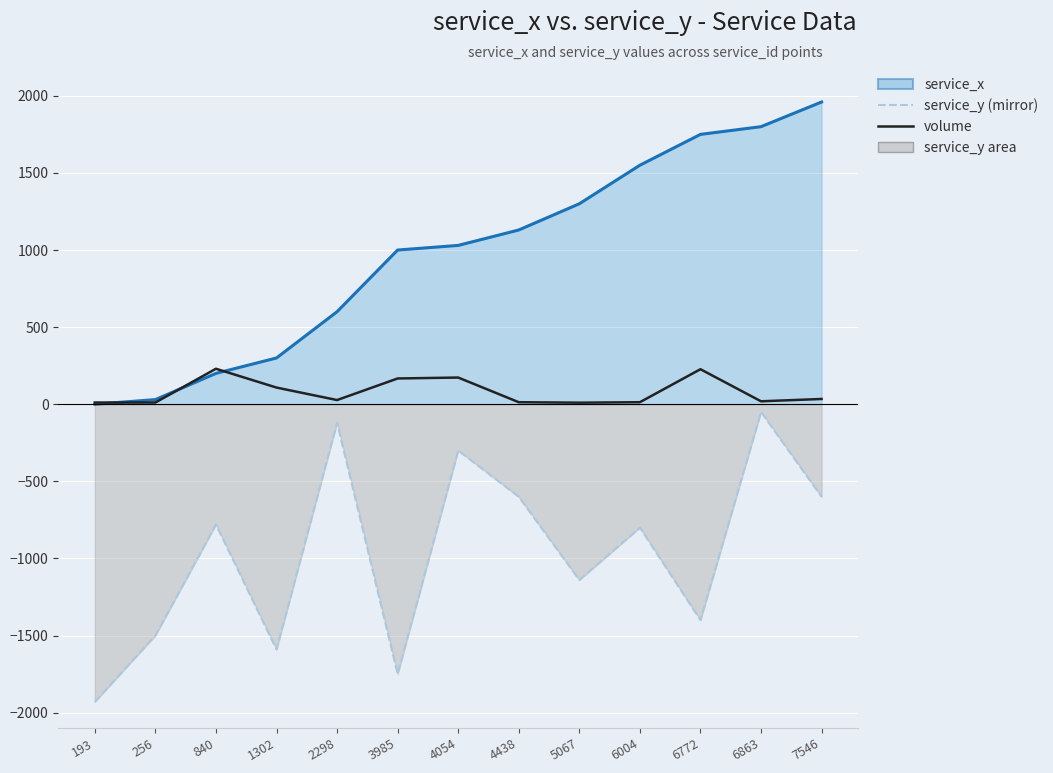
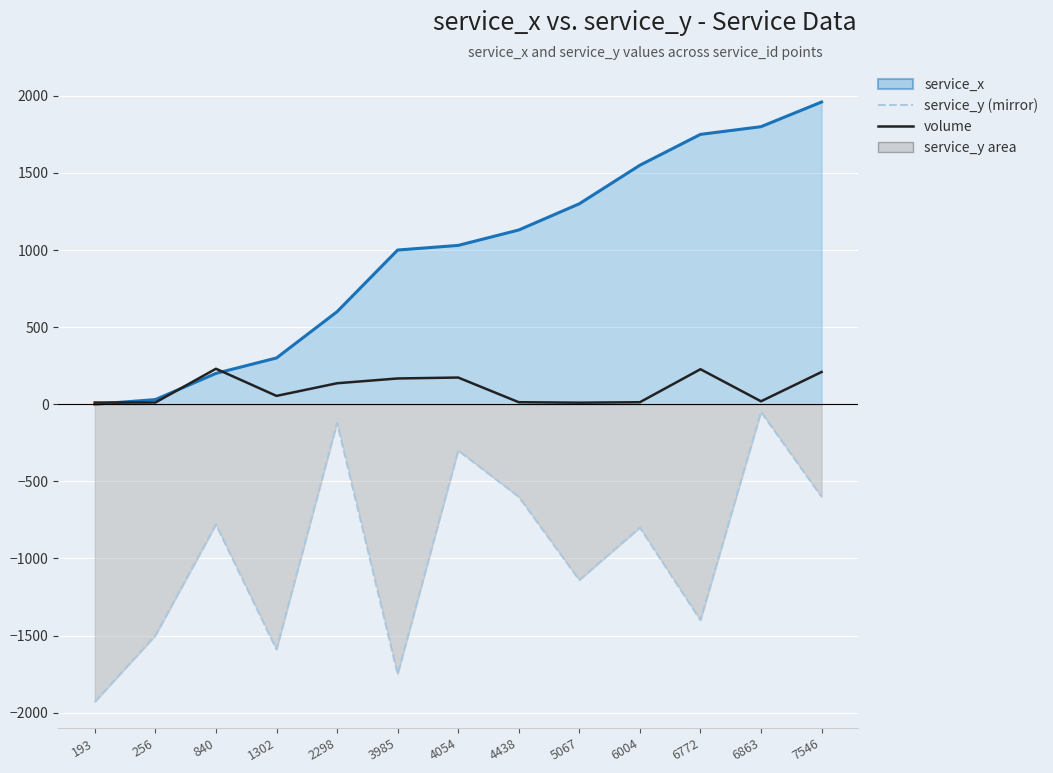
  {
    "volume": {
      "840": 230,
-     "1302": 110,
-     "2298": 30,
+     "1302": 50,
+     "2298": 140,
      "3985": 170,
      "4054": 170,
      "6772": 230,
      "6863": 20,
-     "7546": 30
+     "7546": 210
    }
  }
